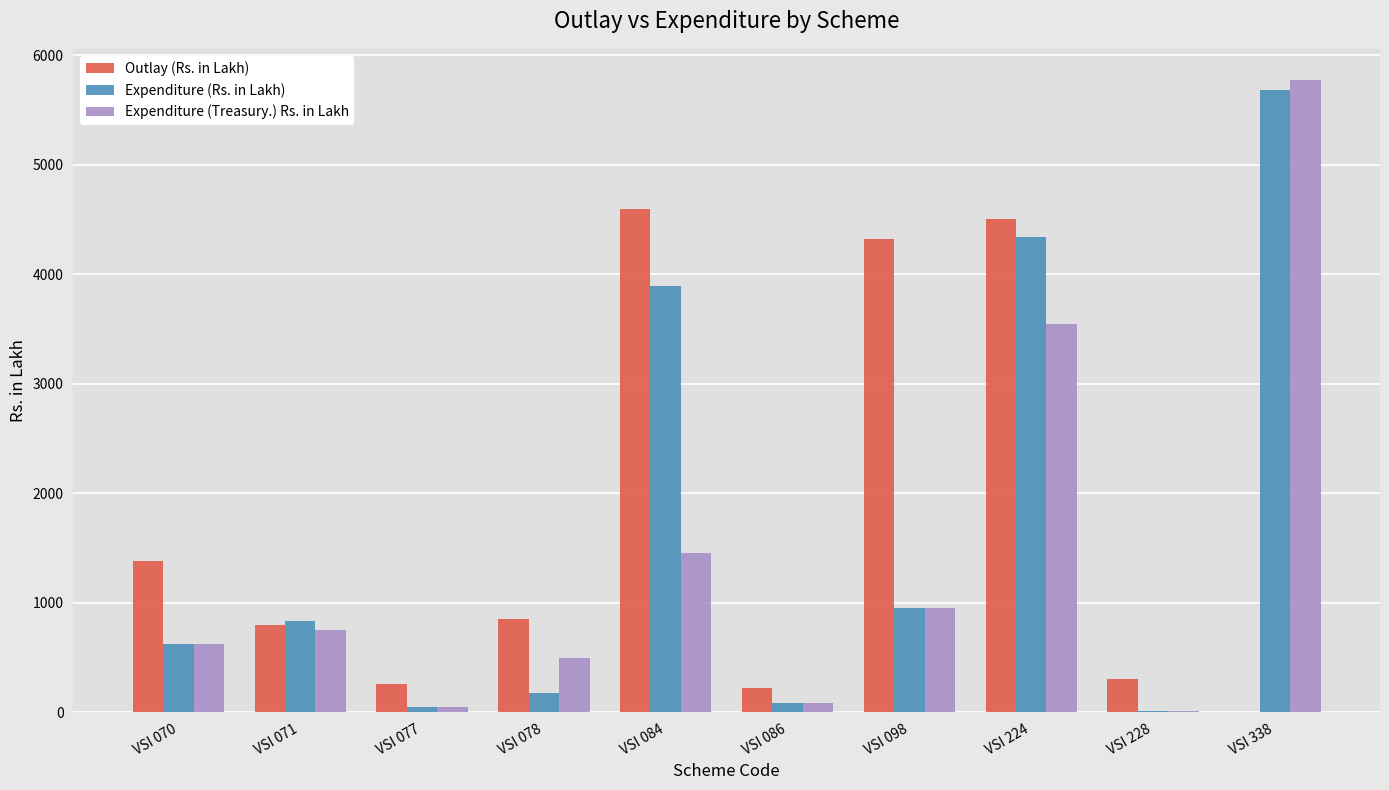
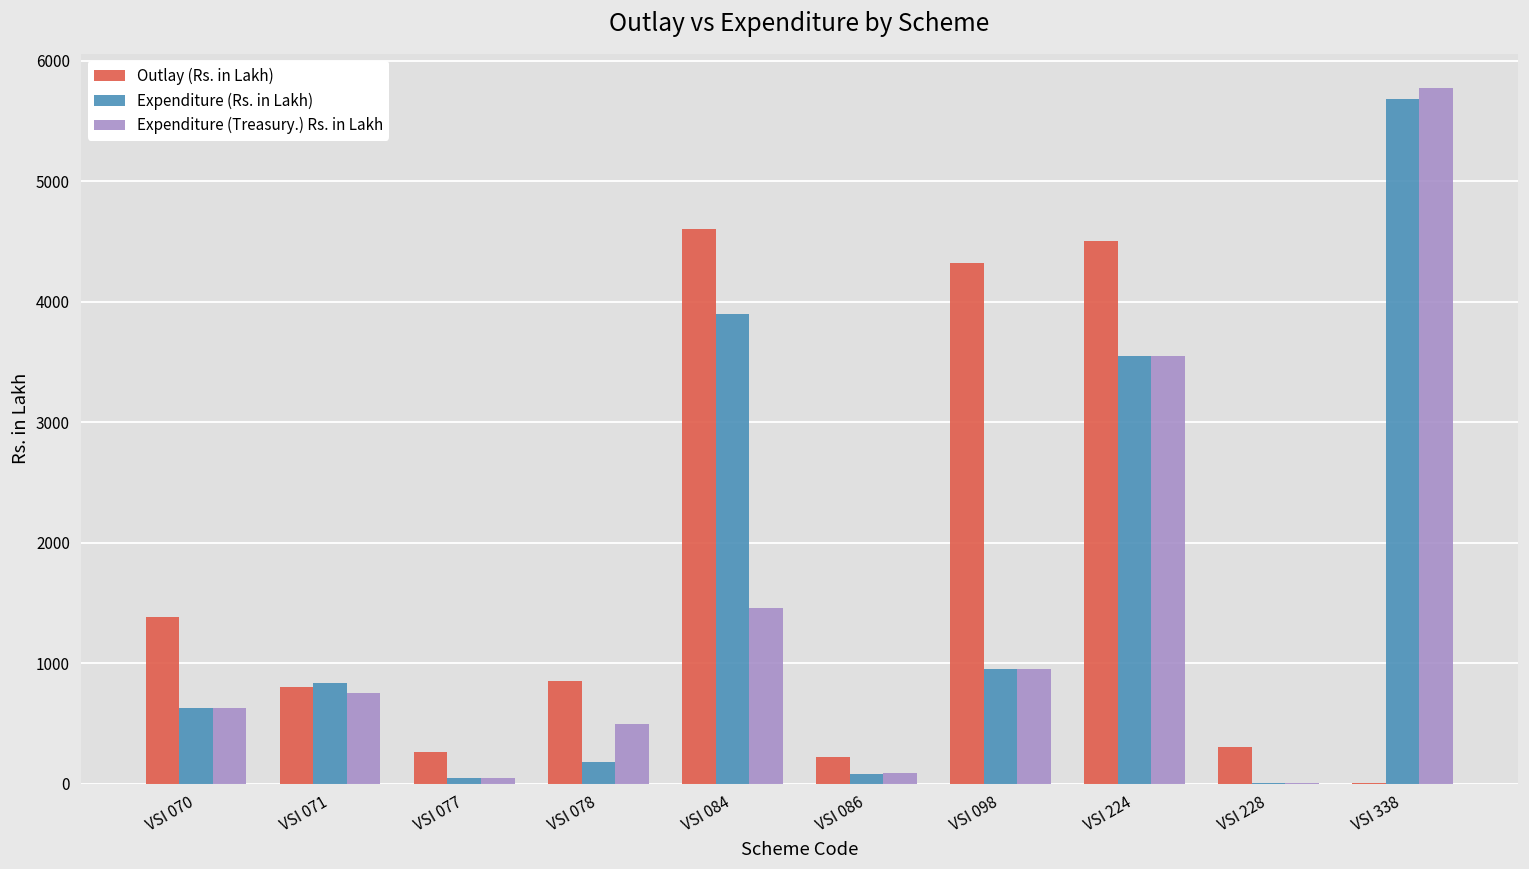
  {
    "Outlay (Rs. in Lakh)": {
      "VSI 070": 1380,
      "VSI 071": 800,
      "VSI 077": 260,
      "VSI 078": 850,
      "VSI 084": 4600,
      "VSI 086": 220,
      "VSI 098": 4320,
      "VSI 224": 4500,
      "VSI 228": 300
    },
    "Expenditure (Rs. in Lakh)": {
      "VSI 070": 620,
      "VSI 071": 840,
      "VSI 077": 50,
      "VSI 078": 180,
      "VSI 084": 3890,
      "VSI 086": 80,
      "VSI 098": 950,
-     "VSI 224": 4340,
+     "VSI 224": 3550,
      "VSI 338": 5680
    },
    "Expenditure (Treasury.) Rs. in Lakh": {
      "VSI 070": 630,
      "VSI 071": 750,
      "VSI 077": 50,
      "VSI 078": 500,
      "VSI 084": 1460,
      "VSI 086": 80,
      "VSI 098": 950,
      "VSI 224": 3550,
      "VSI 338": 5770
    }
  }
